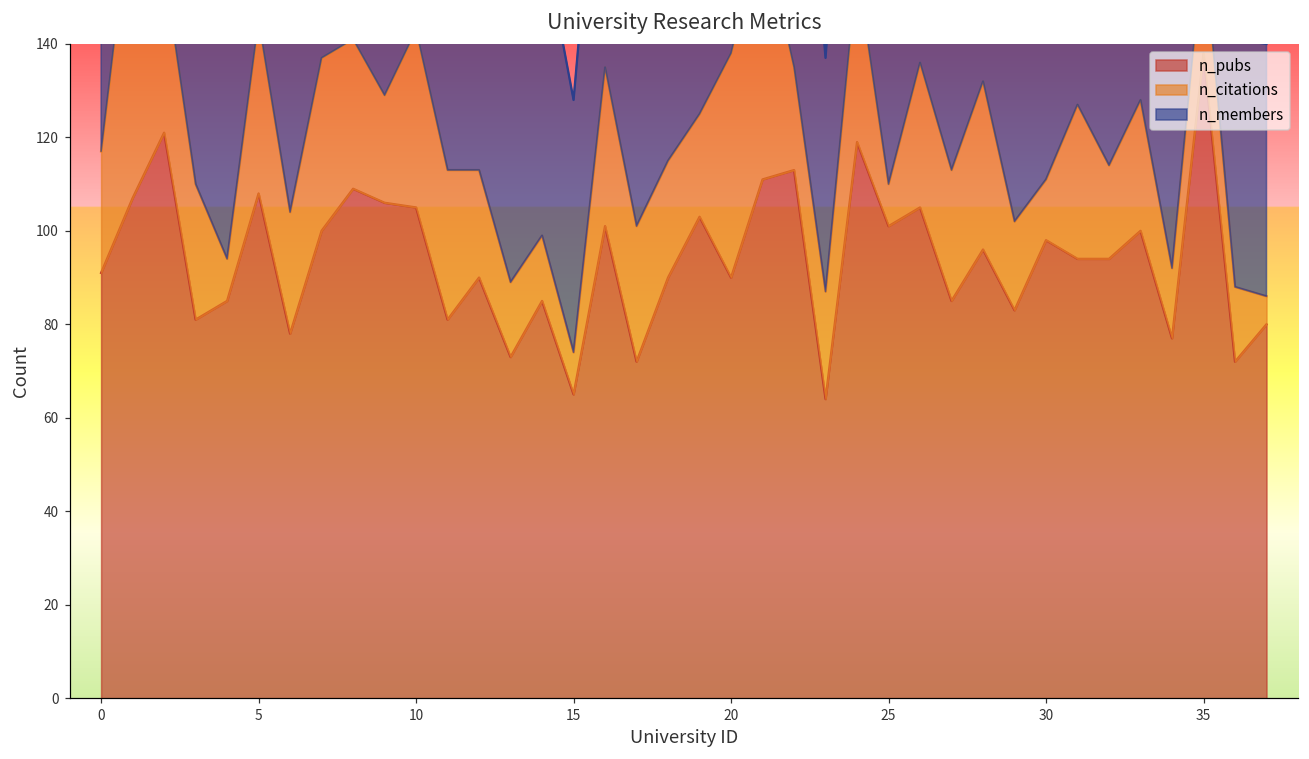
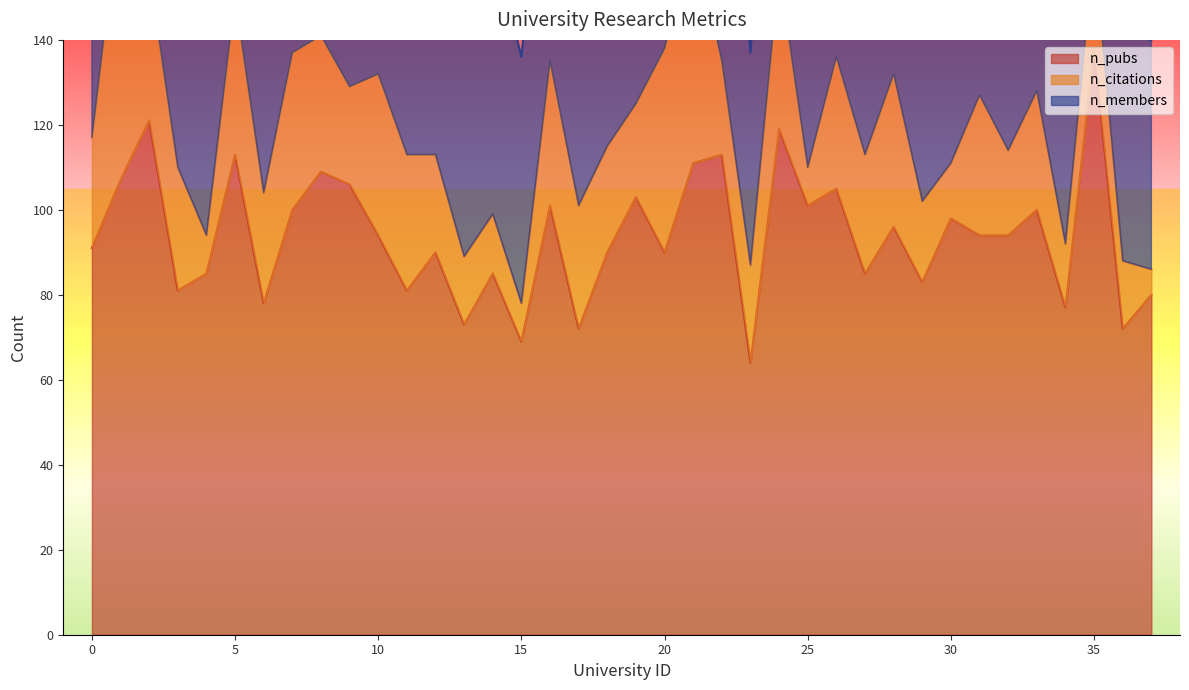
  {
    "n_pubs": {
      "0": 91,
-     "5": 108,
-     "10": 105,
-     "15": 65,
+     "5": 113,
+     "10": 94,
+     "15": 69,
      "20": 90,
      "25": 101,
      "30": 98
    },
    "n_citations": {
      "0": 26,
      "15": 9,
      "20": 48,
      "25": 9,
      "30": 13
    },
    "n_members": {
-     "15": 54
+     "15": 58
    }
  }
